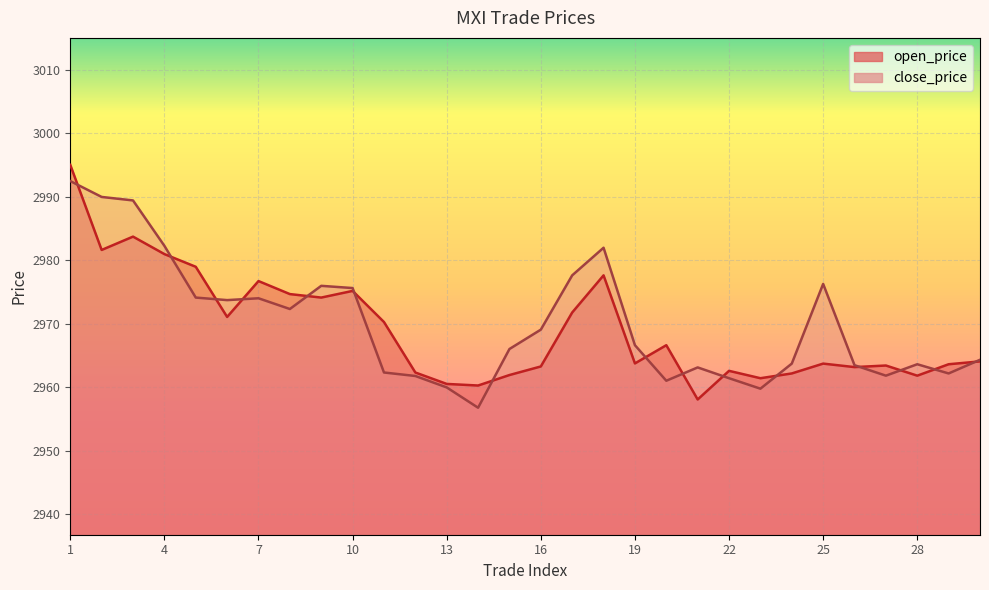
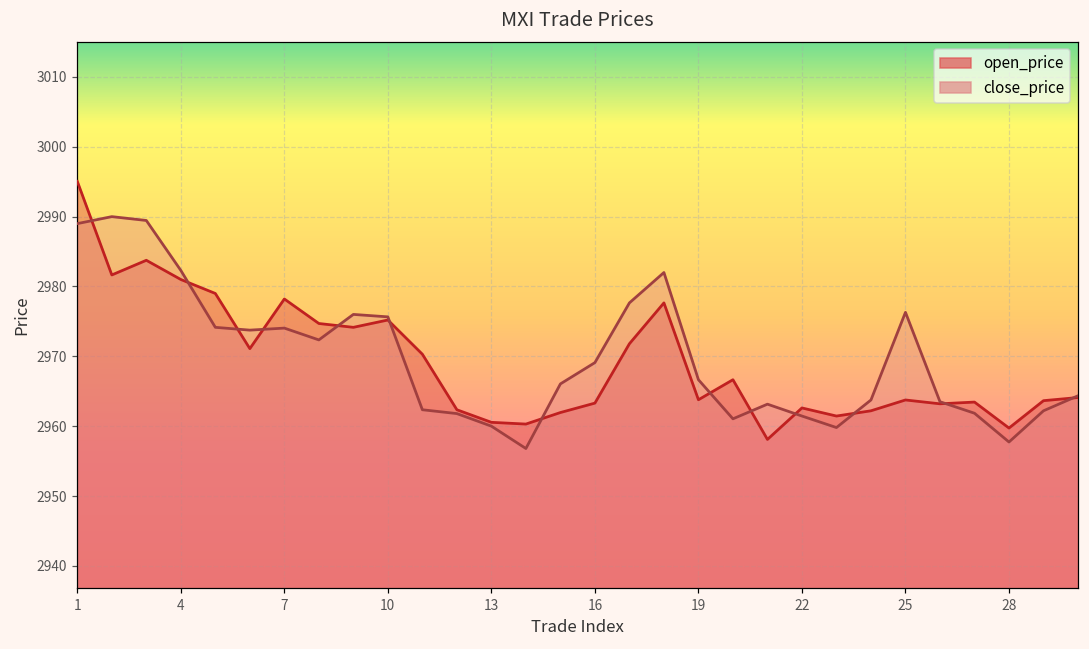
  {
    "open_price": {
      "1": 2995,
      "4": 2981,
-     "7": 2977,
+     "7": 2978,
      "10": 2975,
      "13": 2961,
      "16": 2963,
      "19": 2964,
      "22": 2963,
      "25": 2964,
-     "28": 2962
+     "28": 2960
    },
    "close_price": {
-     "1": 2993,
+     "1": 2989,
      "4": 2982,
      "7": 2974,
      "10": 2976,
      "13": 2960,
      "16": 2969,
      "19": 2967,
      "22": 2961,
      "25": 2976,
-     "28": 2964
+     "28": 2958
    }
  }
